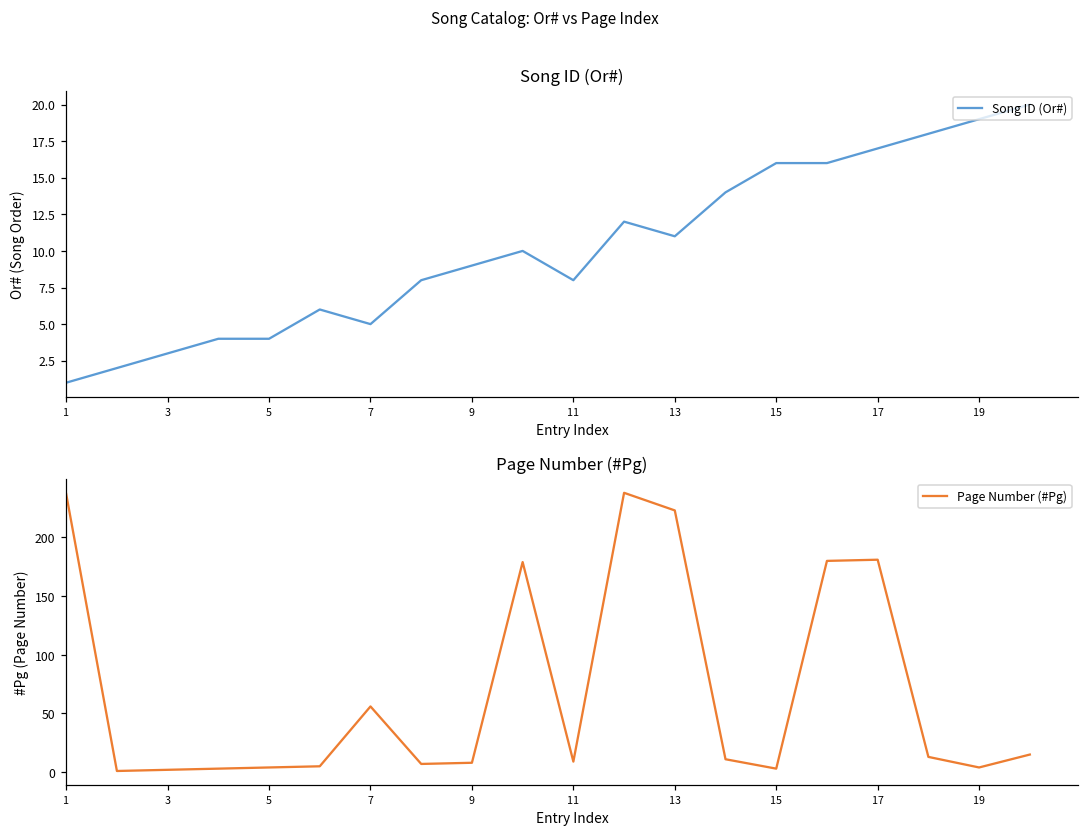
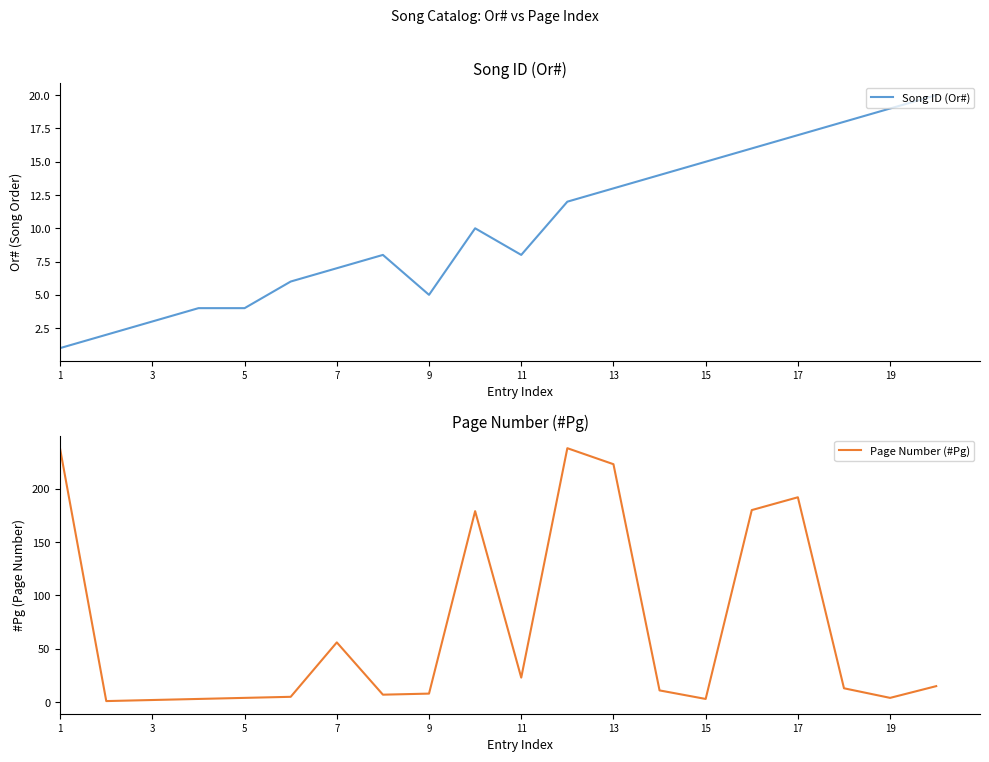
  {
    "Song ID (Or#)": {
      "1": 1,
      "3": 3,
      "5": 4,
-     "7": 5,
-     "9": 9,
+     "7": 7,
+     "9": 5,
      "11": 8,
-     "13": 11,
-     "15": 16,
+     "13": 13,
+     "15": 15,
      "17": 17,
      "19": 19
    },
    "Page Number (#Pg)": {
      "1": 237,
      "3": 2,
      "5": 4,
      "7": 56,
      "9": 8,
-     "11": 9,
+     "11": 23,
      "13": 223,
      "15": 3,
-     "17": 181,
+     "17": 192,
      "19": 4
    }
  }
